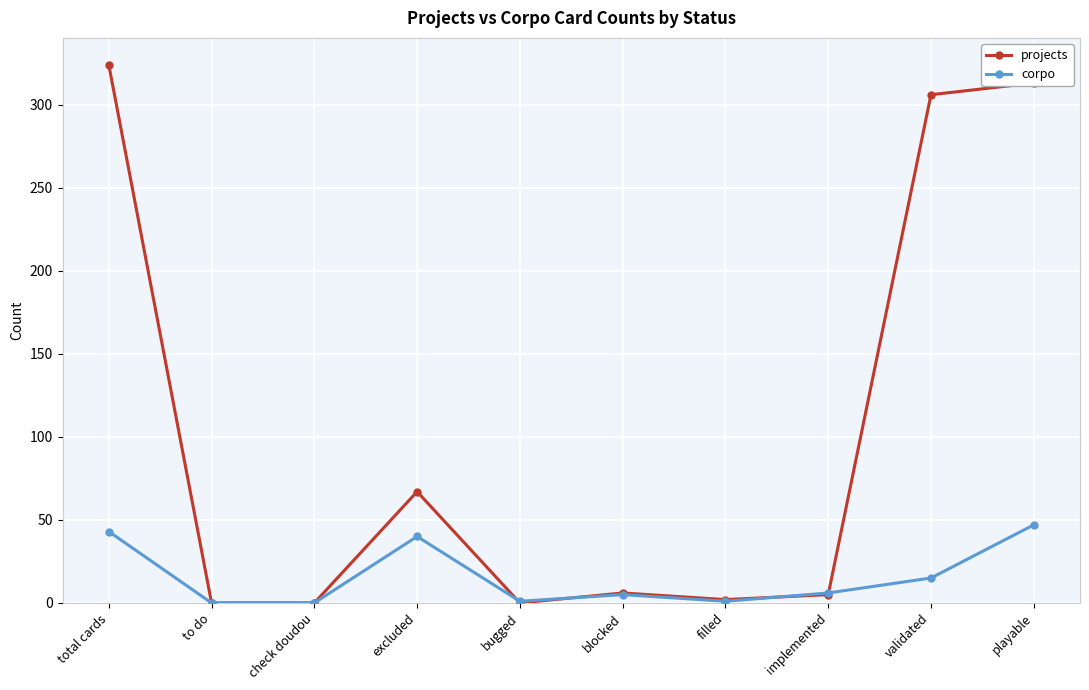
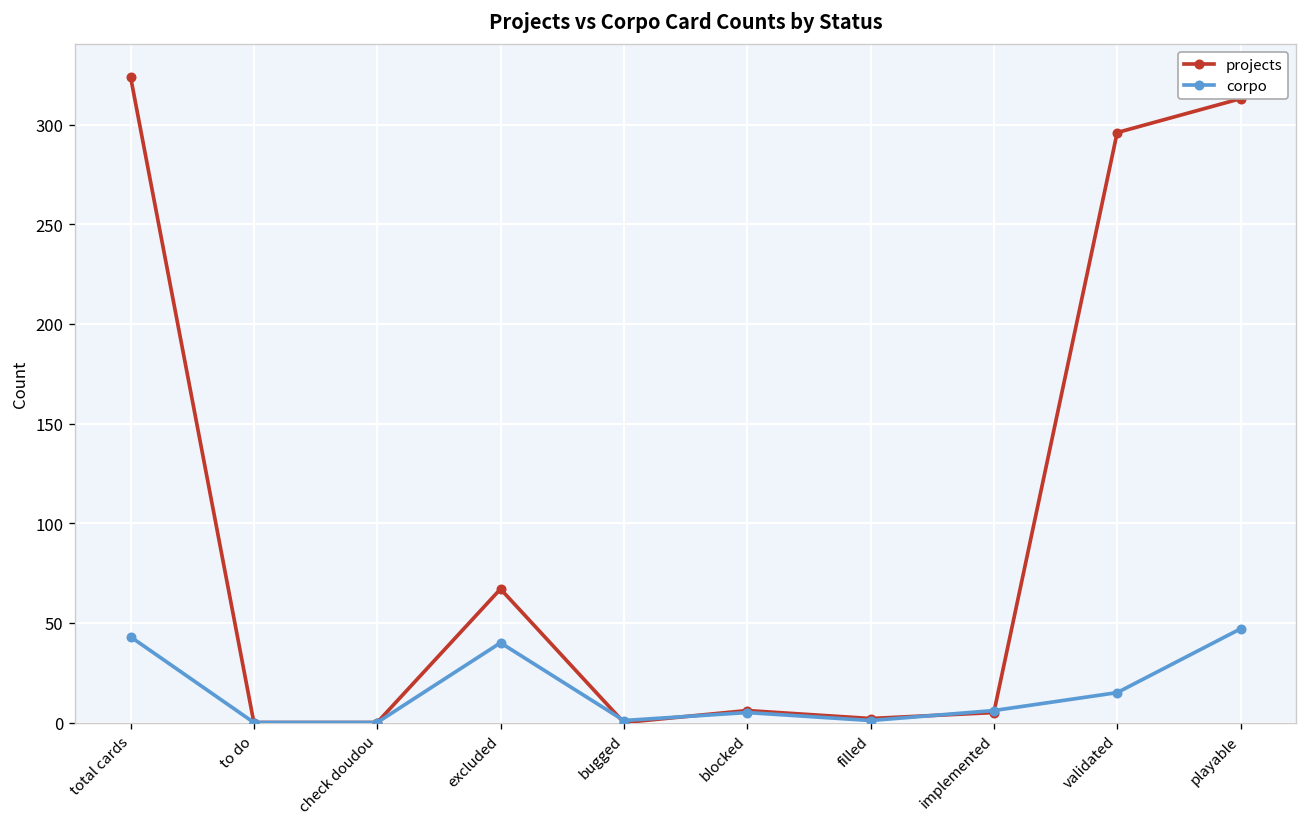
  {
    "projects": {
      "total cards": 324,
      "excluded": 67,
-     "validated": 306
+     "validated": 296
    },
    "corpo": {
      "total cards": 43,
      "excluded": 40,
      "validated": 15,
      "playable": 47
    }
  }
